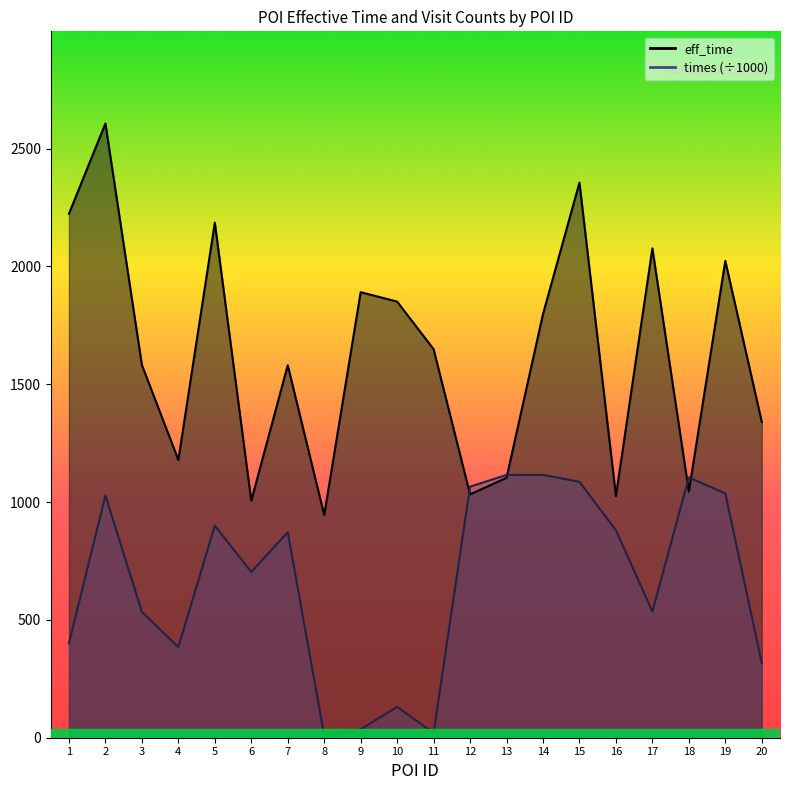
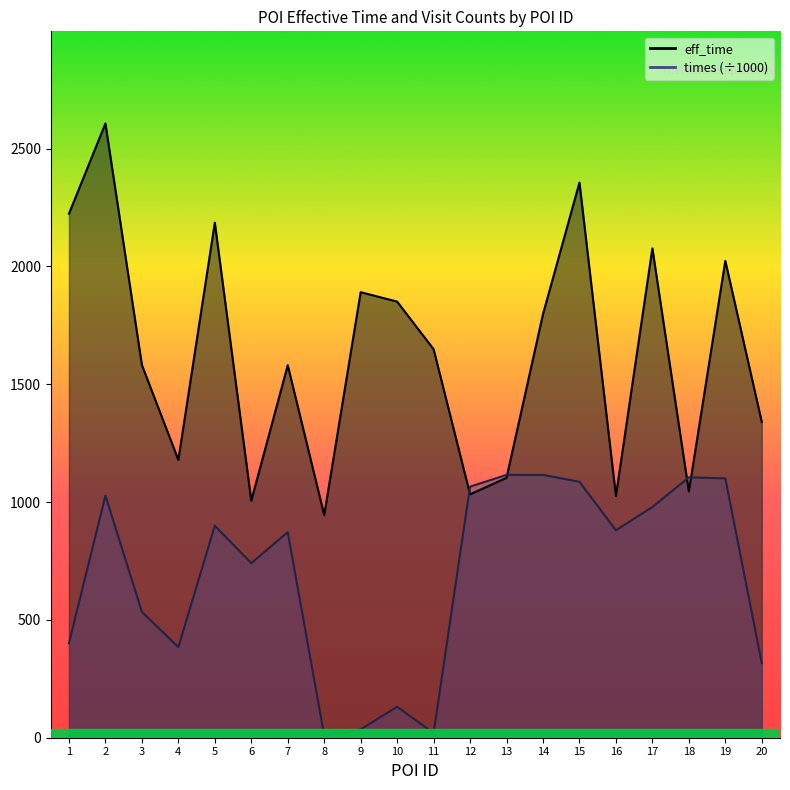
  {
    "times (÷1000)": {
      "1": 400,
      "2": 1030,
      "3": 530,
      "4": 380,
      "5": 900,
-     "6": 700,
+     "6": 740,
      "7": 870,
      "10": 130,
      "12": 1070,
      "13": 1120,
      "14": 1120,
      "15": 1090,
      "16": 880,
-     "17": 540,
+     "17": 980,
      "18": 1100,
-     "19": 1040,
+     "19": 1100,
      "20": 320
    }
  }
